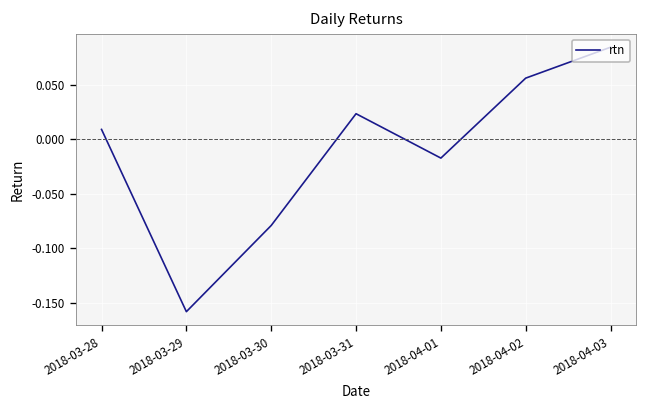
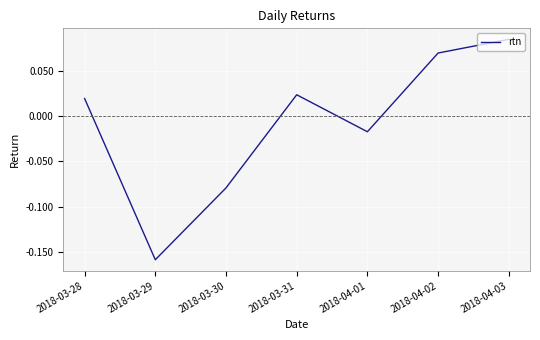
  {
-   "2018-03-28": 0.01,
+   "2018-03-28": 0.02,
    "2018-03-29": -0.16,
    "2018-03-30": -0.08,
    "2018-03-31": 0.02,
    "2018-04-01": -0.02,
-   "2018-04-02": 0.06
+   "2018-04-02": 0.07
  }
